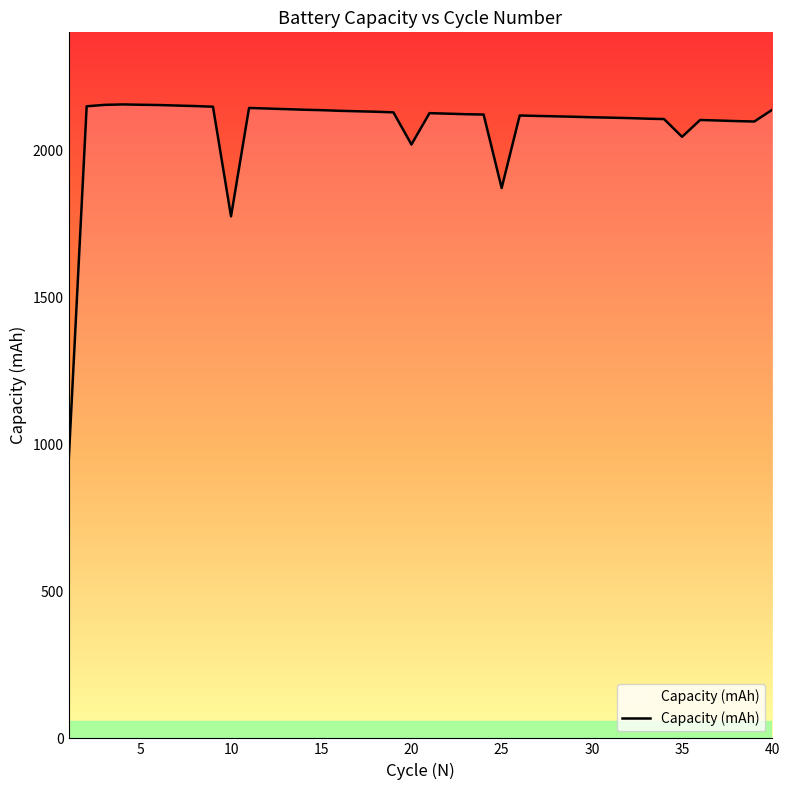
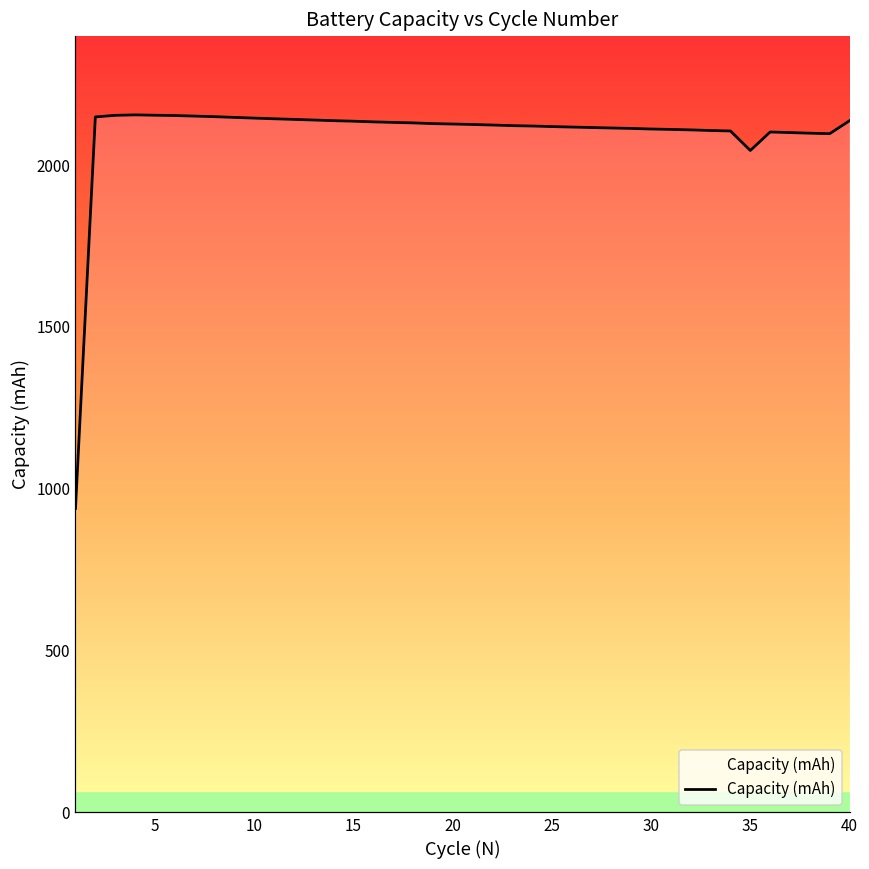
  {
    "5": 2150,
-   "10": 1770,
+   "10": 2140,
    "15": 2140,
-   "20": 2020,
-   "25": 1870,
+   "20": 2130,
+   "25": 2120,
    "30": 2110,
    "35": 2040,
    "40": 2140
  }
